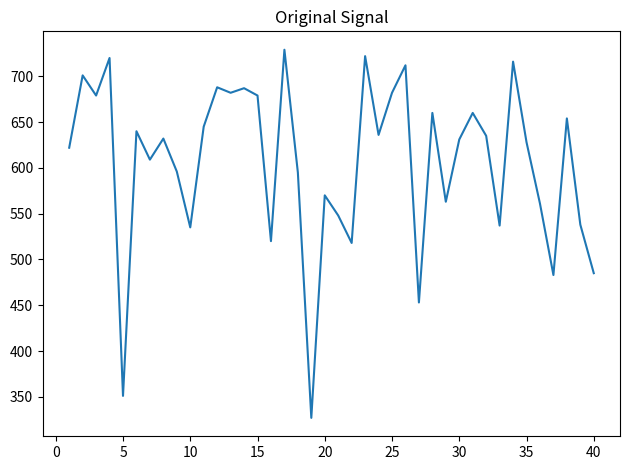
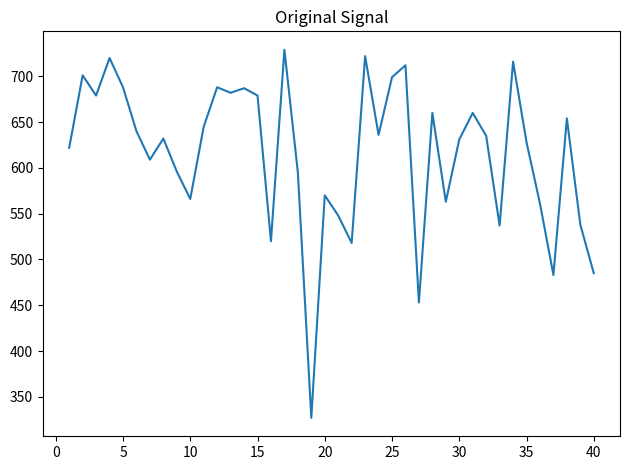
  {
-   "5": 350,
-   "10": 540,
+   "5": 690,
+   "10": 570,
    "15": 680,
    "20": 570,
-   "25": 680,
+   "25": 700,
    "30": 630,
    "35": 630,
    "40": 490
  }
